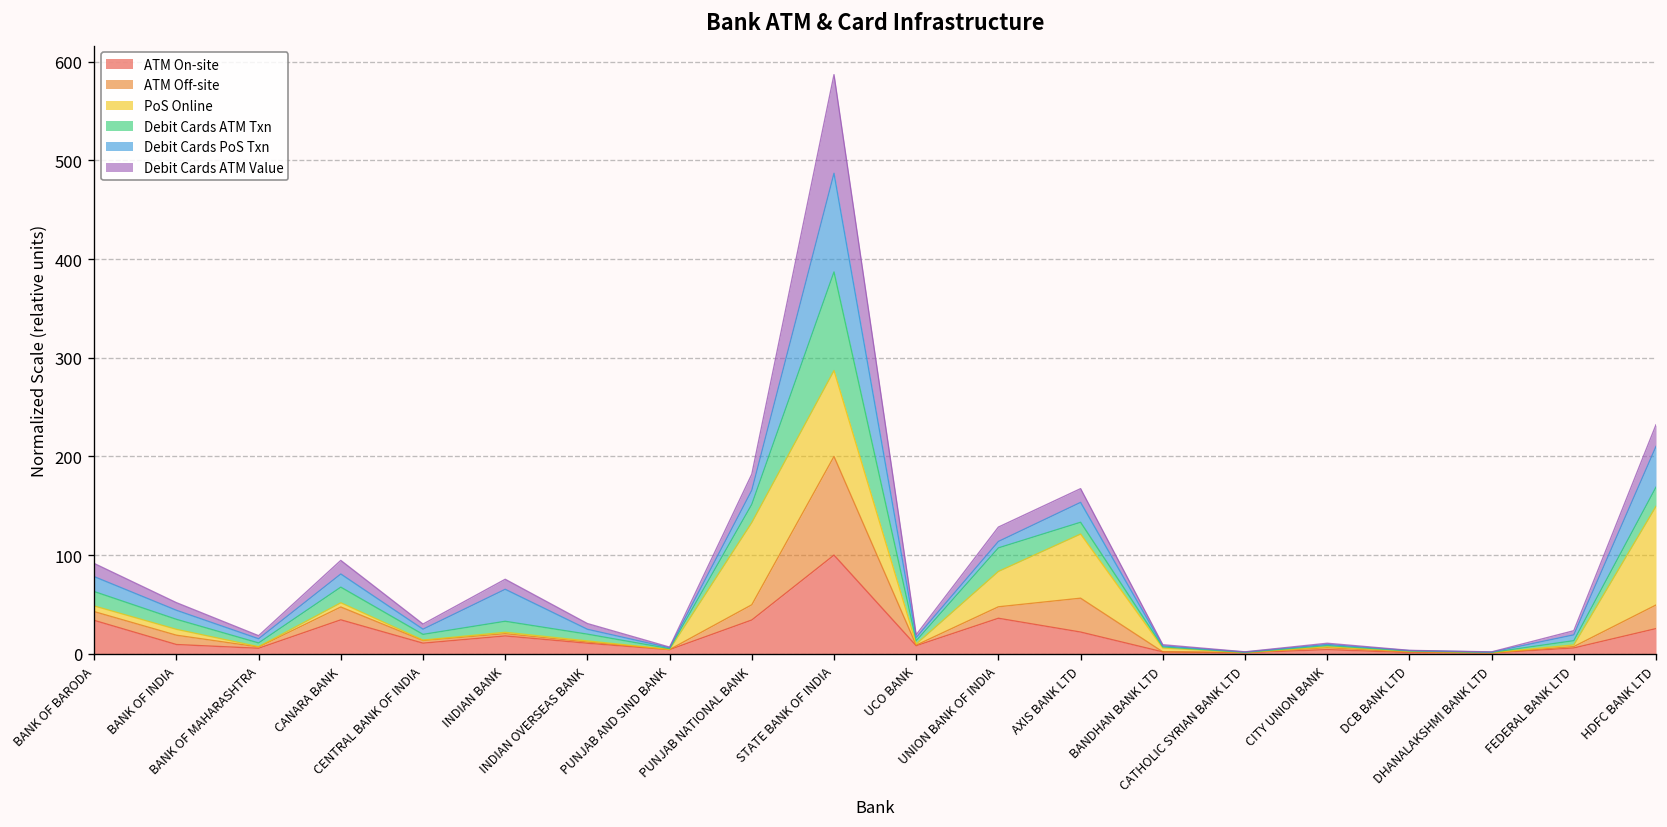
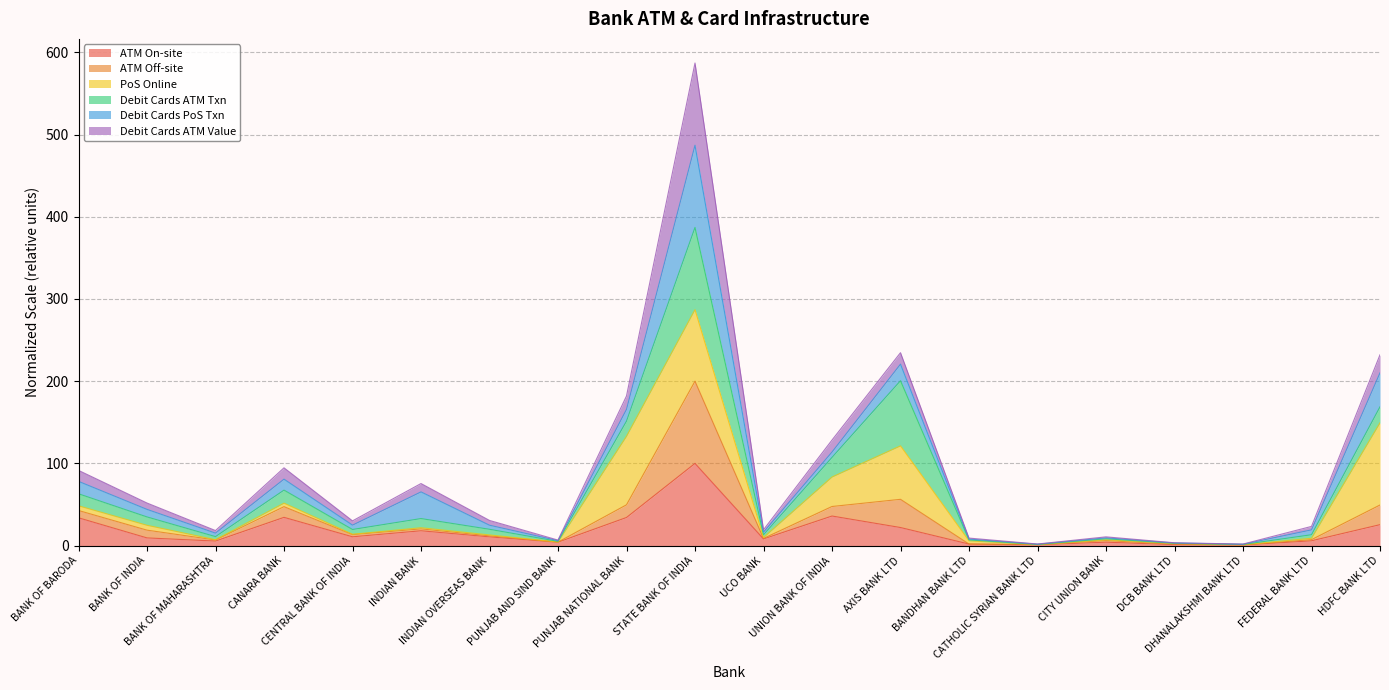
  {
    "PoS Online": {
      "BANK OF BARODA": 10,
      "BANK OF INDIA": 10,
      "CANARA BANK": 0,
      "PUNJAB NATIONAL BANK": 80,
      "STATE BANK OF INDIA": 90,
      "UNION BANK OF INDIA": 40,
      "AXIS BANK LTD": 70,
      "HDFC BANK LTD": 100
    },
    "Debit Cards ATM Txn": {
      "BANK OF BARODA": 10,
      "BANK OF INDIA": 10,
      "BANK OF MAHARASHTRA": 0,
      "CANARA BANK": 20,
      "CENTRAL BANK OF INDIA": 10,
      "INDIAN BANK": 10,
      "INDIAN OVERSEAS BANK": 10,
      "PUNJAB NATIONAL BANK": 20,
      "STATE BANK OF INDIA": 100,
      "UCO BANK": 0,
      "UNION BANK OF INDIA": 20,
-     "AXIS BANK LTD": 10,
+     "AXIS BANK LTD": 80,
      "FEDERAL BANK LTD": 0,
      "HDFC BANK LTD": 20
    },
    "Debit Cards PoS Txn": {
      "BANK OF BARODA": 20,
      "BANK OF INDIA": 10,
      "CANARA BANK": 10,
      "CENTRAL BANK OF INDIA": 10,
      "INDIAN BANK": 30,
      "INDIAN OVERSEAS BANK": 0,
      "PUNJAB NATIONAL BANK": 10,
      "STATE BANK OF INDIA": 100,
      "UNION BANK OF INDIA": 10,
      "AXIS BANK LTD": 20,
      "FEDERAL BANK LTD": 10,
      "HDFC BANK LTD": 40
    },
    "Debit Cards ATM Value": {
      "BANK OF BARODA": 10,
      "BANK OF INDIA": 10,
      "CANARA BANK": 10,
      "CENTRAL BANK OF INDIA": 10,
      "INDIAN BANK": 10,
      "INDIAN OVERSEAS BANK": 10,
      "PUNJAB NATIONAL BANK": 20,
      "STATE BANK OF INDIA": 100,
      "UNION BANK OF INDIA": 10,
      "AXIS BANK LTD": 10,
      "FEDERAL BANK LTD": 0,
      "HDFC BANK LTD": 20
    }
  }
